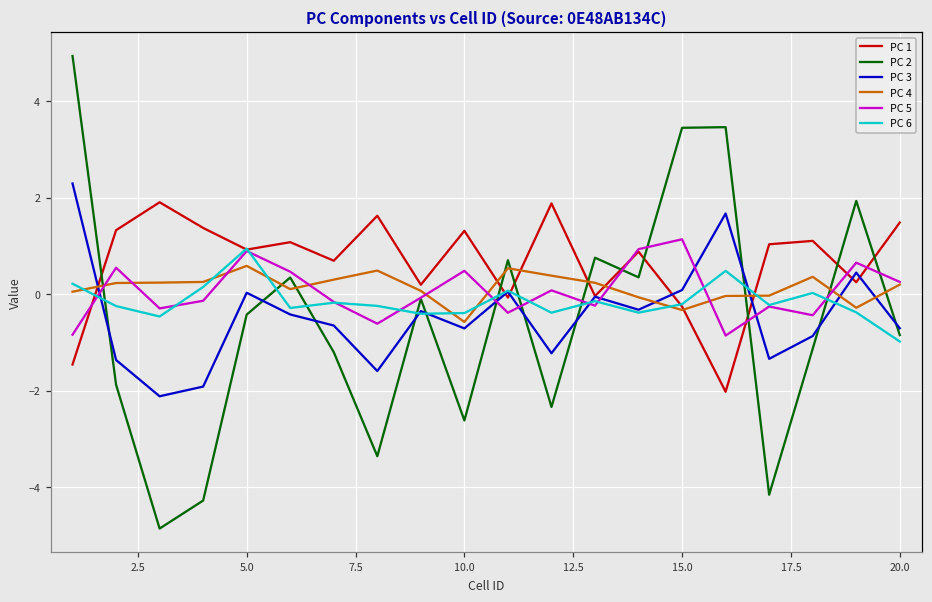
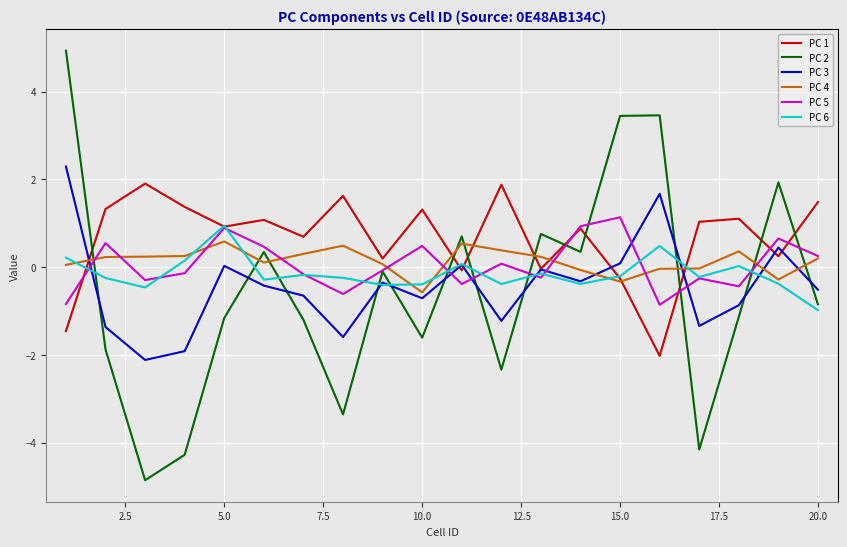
  {
    "PC 1": {
      "10.0": 1.3,
      "20.0": 1.5
    },
    "PC 2": {
-     "5.0": -0.4,
-     "10.0": -2.6,
+     "5.0": -1.2,
+     "10.0": -1.6,
      "15.0": 3.4,
      "20.0": -0.8
    },
    "PC 3": {
      "5.0": 0.0,
      "10.0": -0.7,
      "15.0": 0.1,
-     "20.0": -0.7
+     "20.0": -0.5
    },
    "PC 4": {
      "5.0": 0.6,
      "10.0": -0.6,
      "15.0": -0.3
    },
    "PC 5": {
      "10.0": 0.5,
      "15.0": 1.1
    },
    "PC 6": {
      "10.0": -0.4,
      "20.0": -1.0
    }
  }
